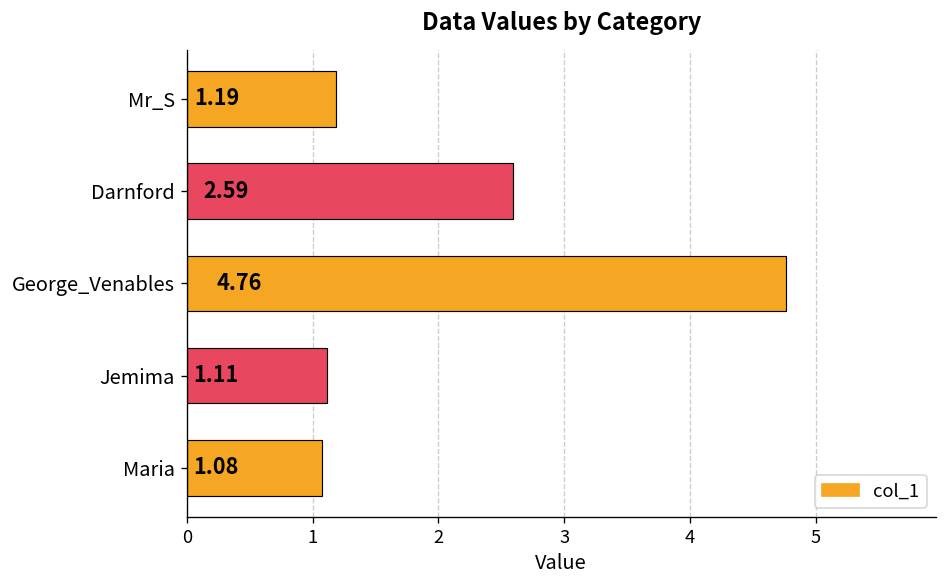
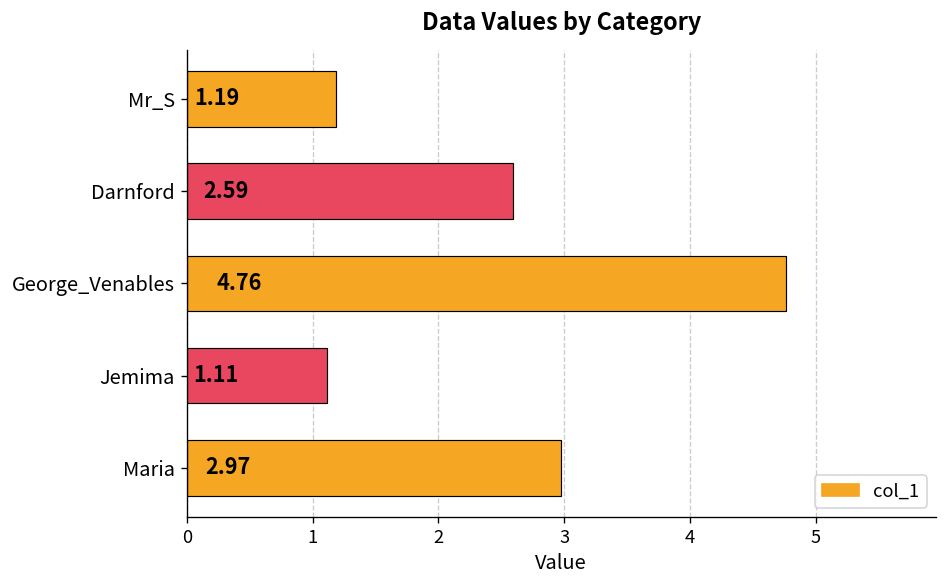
  {
    "Mr_S": 1.19,
    "Darnford": 2.59,
    "George_Venables": 4.76,
    "Jemima": 1.11,
-   "Maria": 1.08
+   "Maria": 2.97
  }
